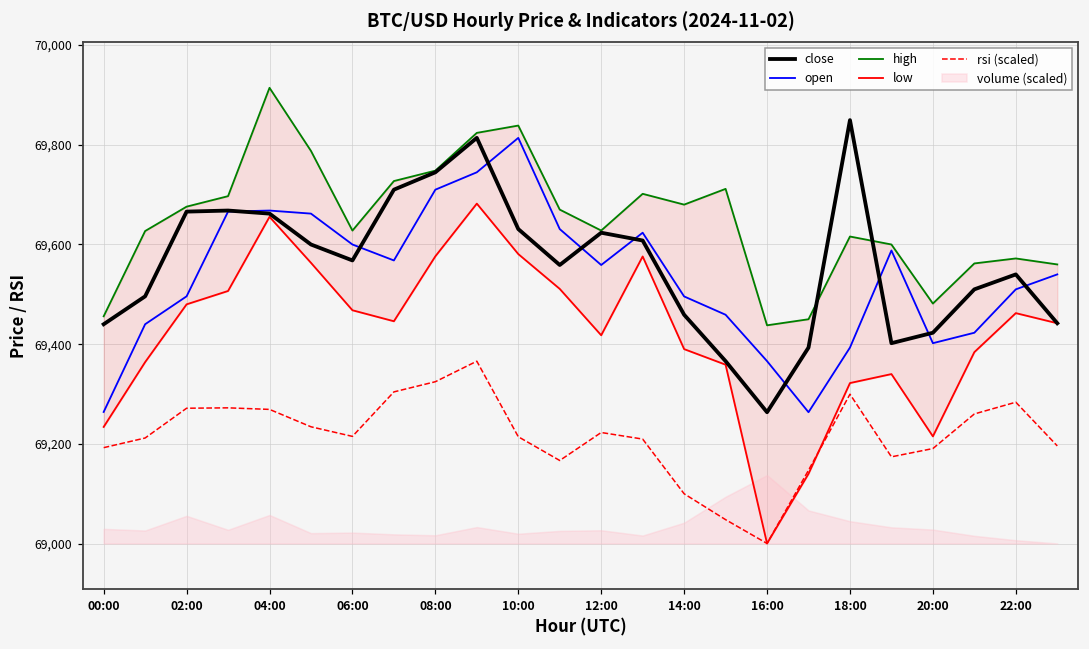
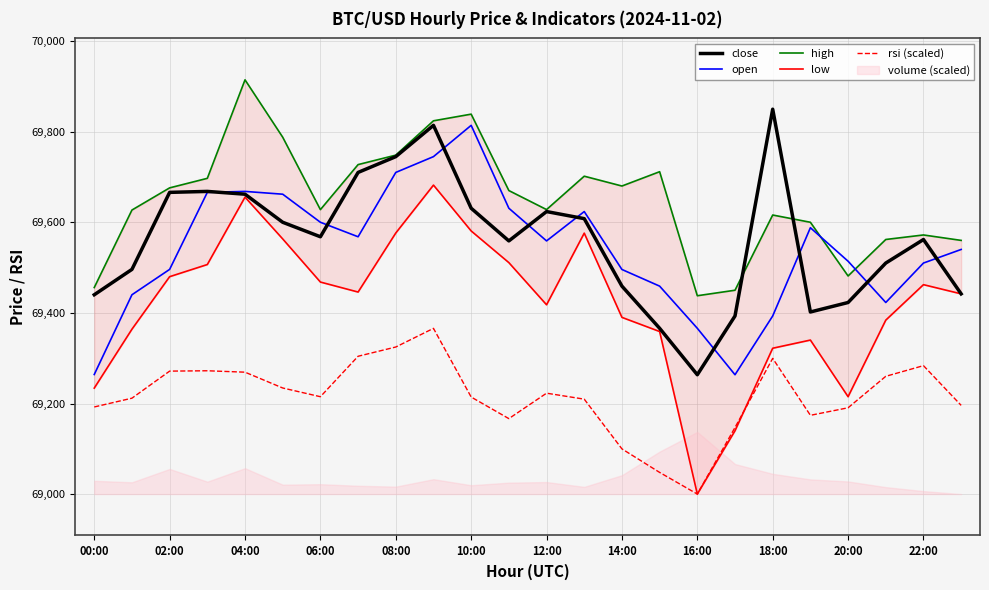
  {
    "close": {
      "00:00": "69,440",
      "02:00": "69,670",
      "04:00": "69,660",
      "06:00": "69,570",
      "10:00": "69,630",
      "14:00": "69,460",
      "16:00": "69,260",
      "18:00": "69,850",
      "20:00": "69,420",
-     "22:00": "69,540"
+     "22:00": "69,560"
    },
    "open": {
      "00:00": "69,260",
      "02:00": "69,500",
      "04:00": "69,670",
      "06:00": "69,600",
      "08:00": "69,710",
      "10:00": "69,810",
      "12:00": "69,560",
      "14:00": "69,500",
      "16:00": "69,370",
      "18:00": "69,390",
-     "20:00": "69,400",
+     "20:00": "69,510",
      "22:00": "69,510"
    },
    "volume (scaled)": {
      "00:00": "69,030",
      "02:00": "69,060",
      "04:00": "69,060",
      "06:00": "69,020",
      "08:00": "69,020",
      "10:00": "69,020",
      "12:00": "69,030",
      "14:00": "69,040",
      "16:00": "69,140",
      "18:00": "69,040",
      "20:00": "69,030",
      "22:00": "69,010"
    },
    "high": {
      "00:00": "69,460",
      "02:00": "69,680",
      "04:00": "69,910",
      "06:00": "69,630",
      "10:00": "69,840",
      "14:00": "69,680",
      "16:00": "69,440",
      "18:00": "69,620",
      "20:00": "69,480",
      "22:00": "69,570"
    }
  }
